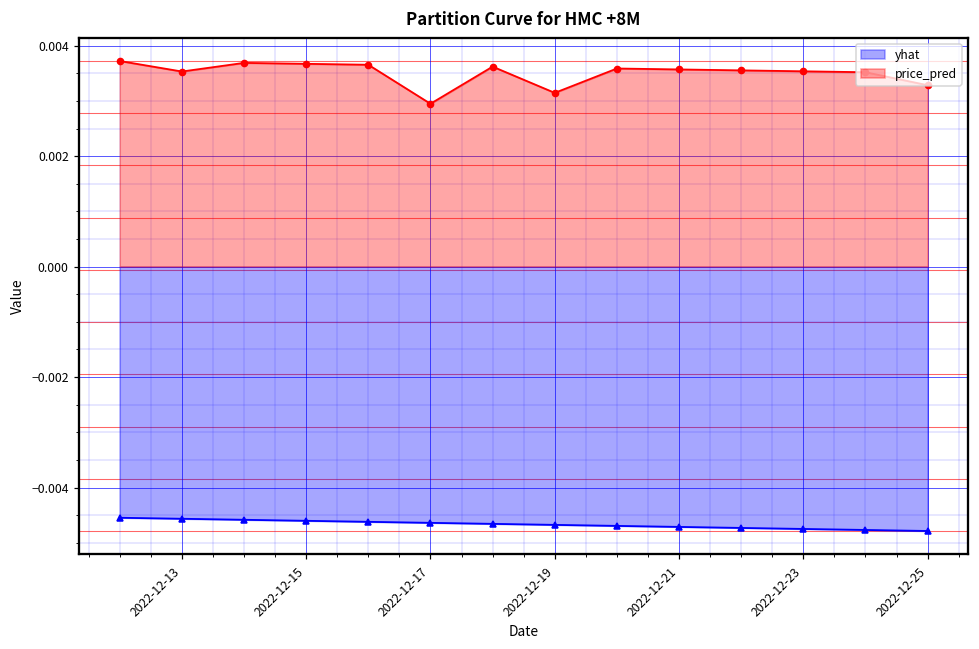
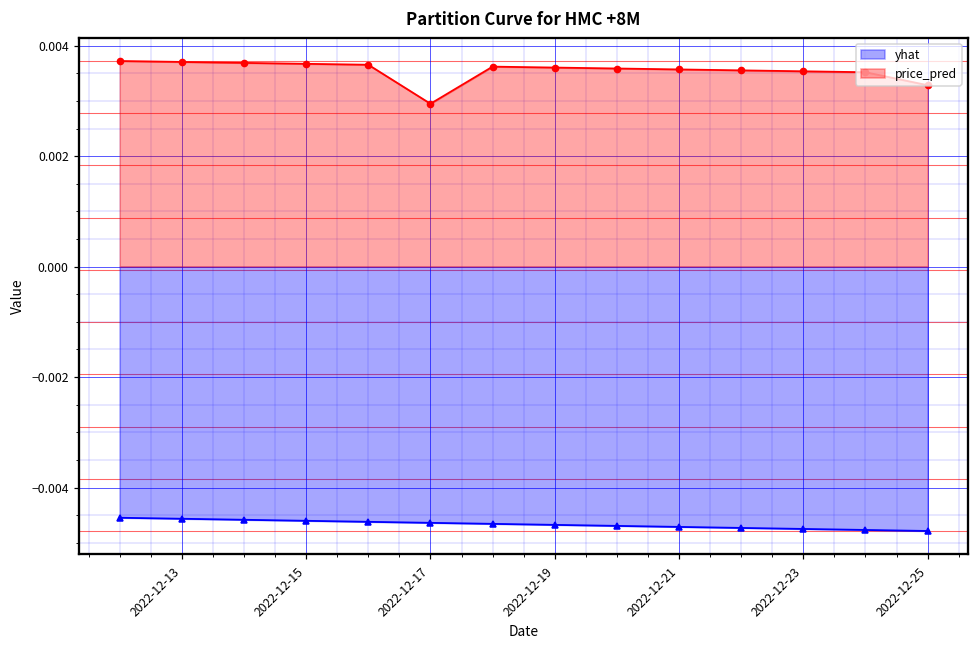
  {
    "price_pred": {
-     "2022-12-13": 0.0035,
+     "2022-12-13": 0.0037,
      "2022-12-15": 0.0037,
      "2022-12-17": 0.0029,
-     "2022-12-19": 0.0031,
+     "2022-12-19": 0.0036,
      "2022-12-21": 0.0036,
      "2022-12-23": 0.0035,
      "2022-12-25": 0.0033
    }
  }
